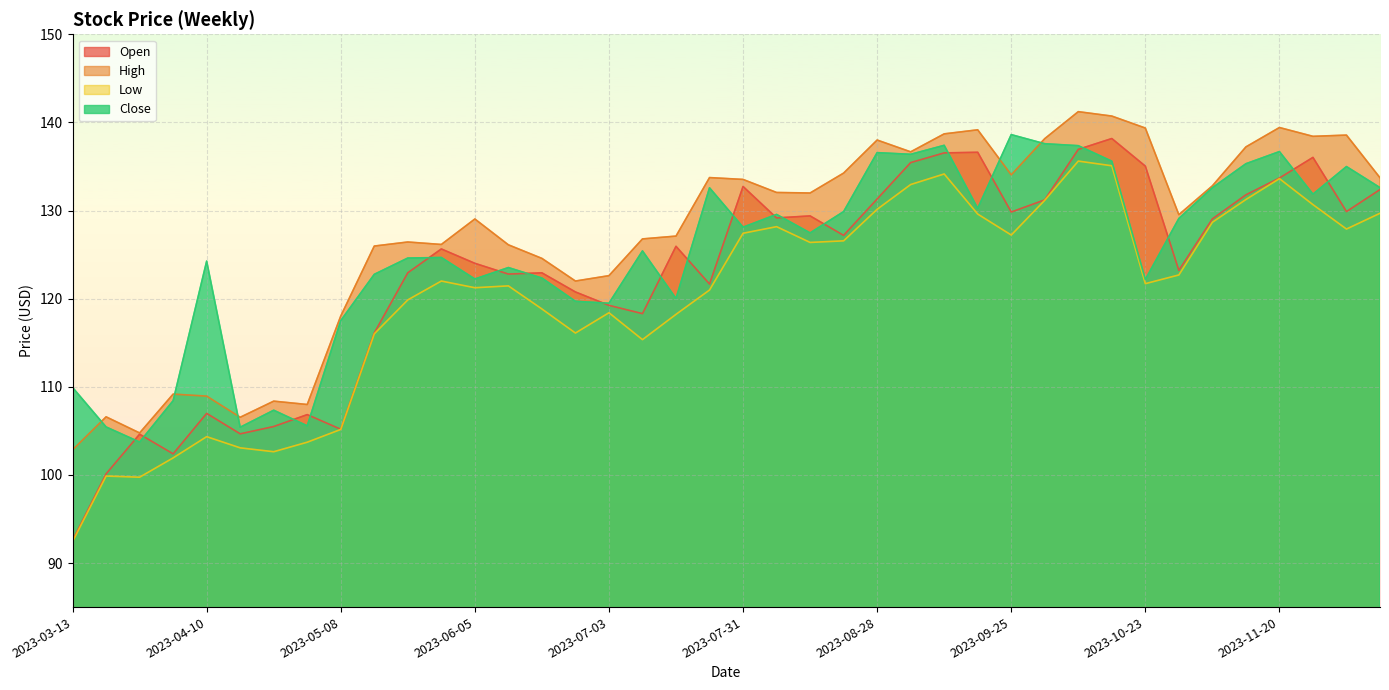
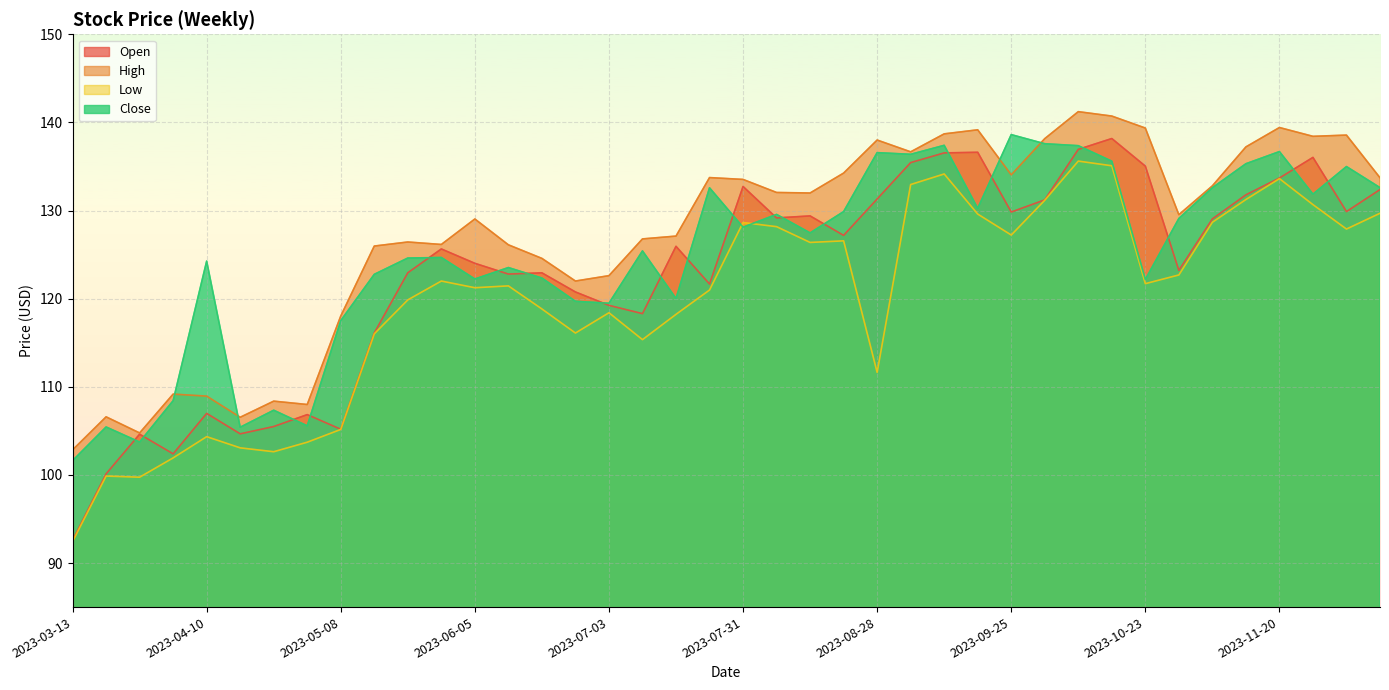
  {
    "Low": {
      "2023-04-10": 104,
      "2023-06-05": 121,
      "2023-07-03": 118,
-     "2023-07-31": 127,
-     "2023-08-28": 130,
+     "2023-07-31": 129,
+     "2023-08-28": 112,
      "2023-09-25": 127,
      "2023-10-23": 122
    },
    "Close": {
-     "2023-03-13": 110,
+     "2023-03-13": 102,
      "2023-04-10": 124,
      "2023-05-08": 118,
      "2023-06-05": 122,
      "2023-07-31": 128,
      "2023-08-28": 137,
      "2023-09-25": 139,
      "2023-10-23": 122,
      "2023-11-20": 137
    }
  }
